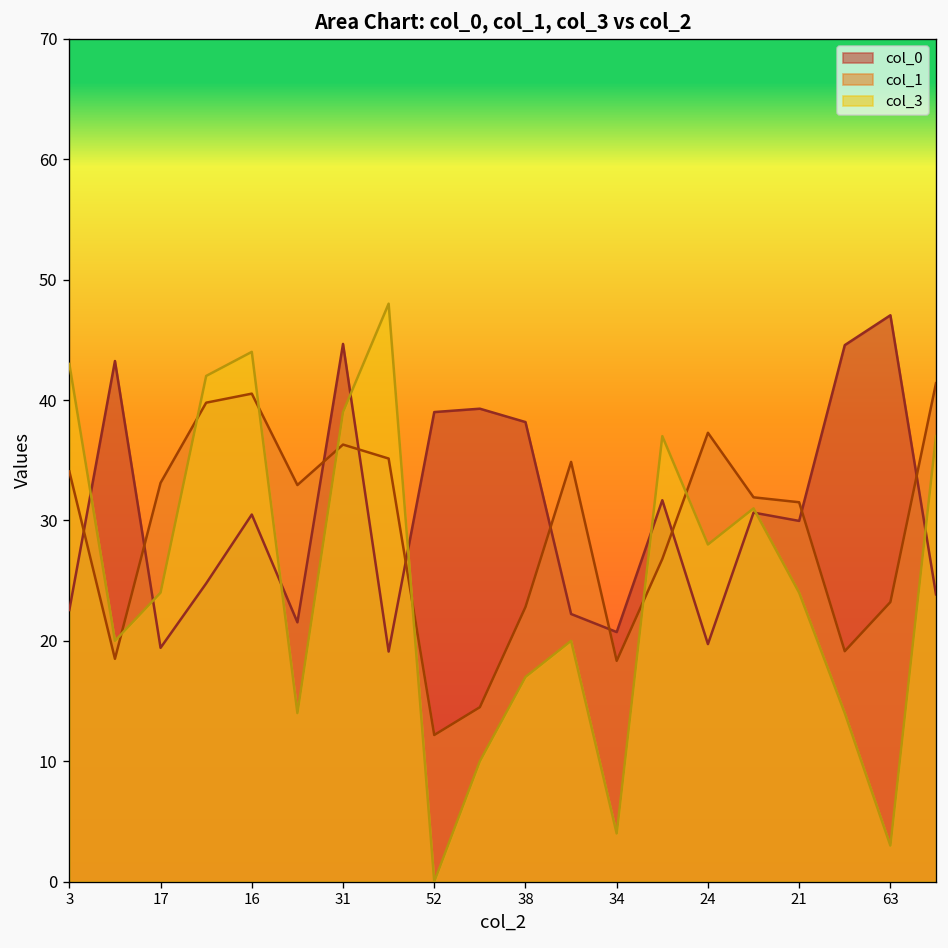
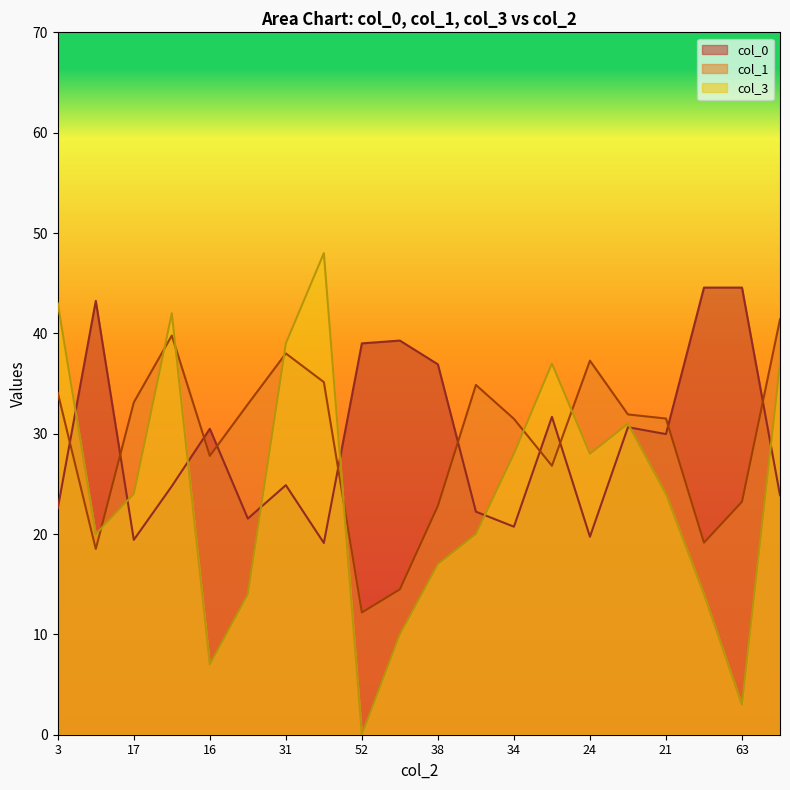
  {
    "col_0": {
      "16": 30.5,
-     "31": 44.7,
+     "31": 24.9,
      "52": 39.0,
-     "38": 38.2,
+     "38": 36.9,
      "34": 20.7,
      "24": 19.7,
      "21": 30.0,
-     "63": 47.0
+     "63": 44.6
    },
    "col_1": {
-     "16": 40.5,
-     "31": 36.3,
+     "16": 27.8,
+     "31": 38.0,
      "52": 12.2,
      "38": 22.8,
-     "34": 18.3,
+     "34": 31.5,
      "24": 37.3,
      "21": 31.5,
      "63": 23.2
    },
    "col_3": {
-     "16": 44,
+     "16": 7,
      "31": 39,
      "52": 0,
      "38": 17,
-     "34": 4,
+     "34": 28,
      "24": 28,
      "21": 24,
      "63": 3
    }
  }
